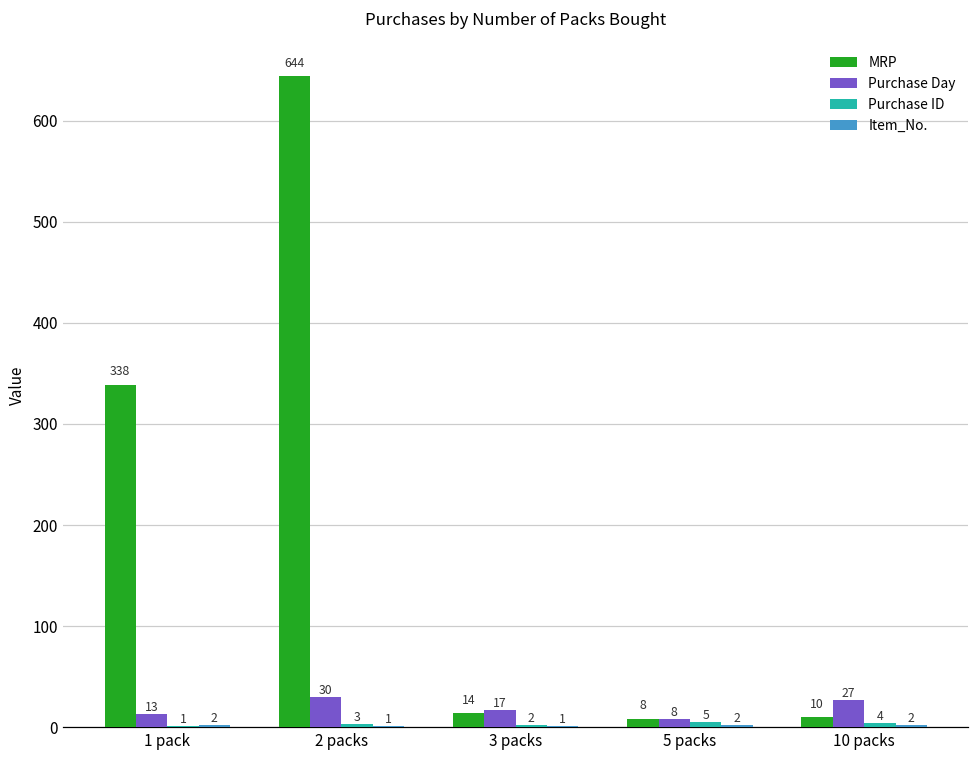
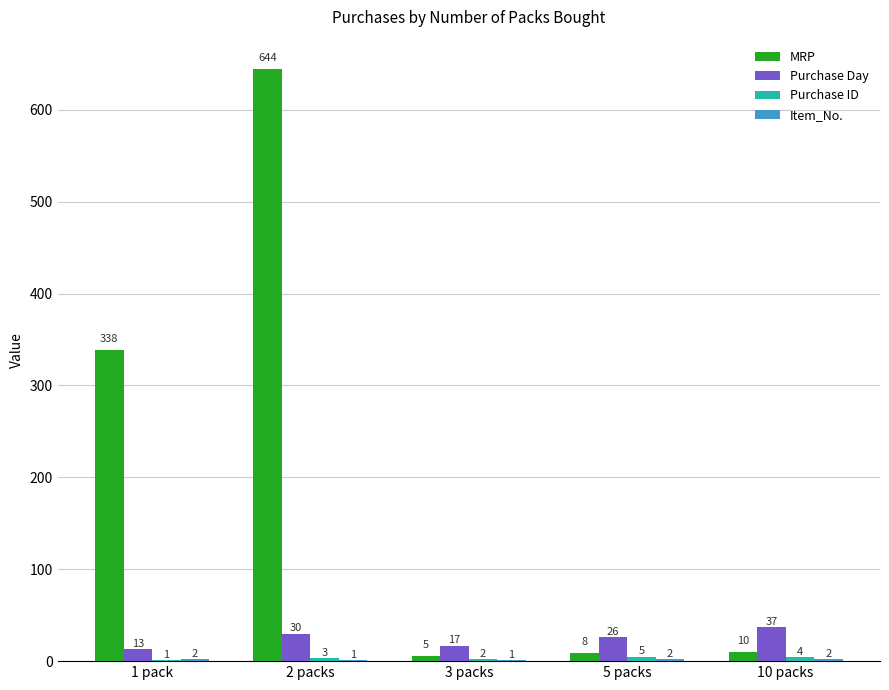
  {
    "MRP": {
      "2 packs": 644,
-     "3 packs": 14,
+     "3 packs": 5,
      "5 packs": 8,
      "10 packs": 10
    },
    "Purchase Day": {
      "1 pack": 13,
      "2 packs": 30,
      "3 packs": 17,
-     "5 packs": 8,
-     "10 packs": 27
+     "5 packs": 26,
+     "10 packs": 37
    }
  }
